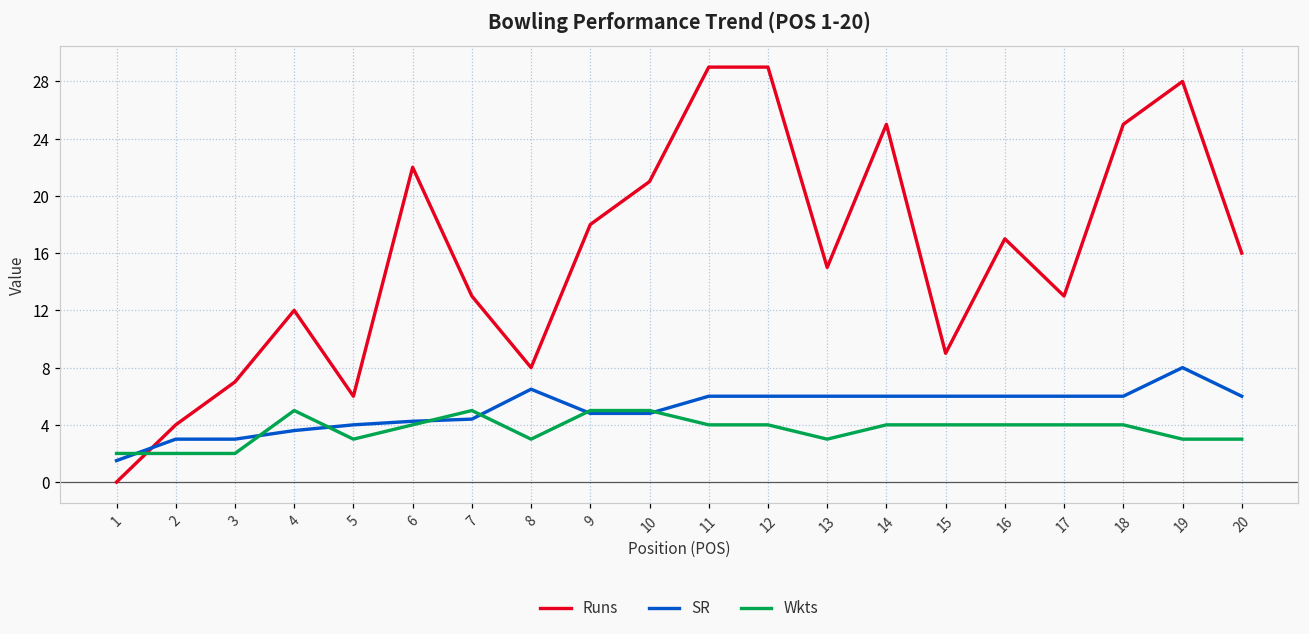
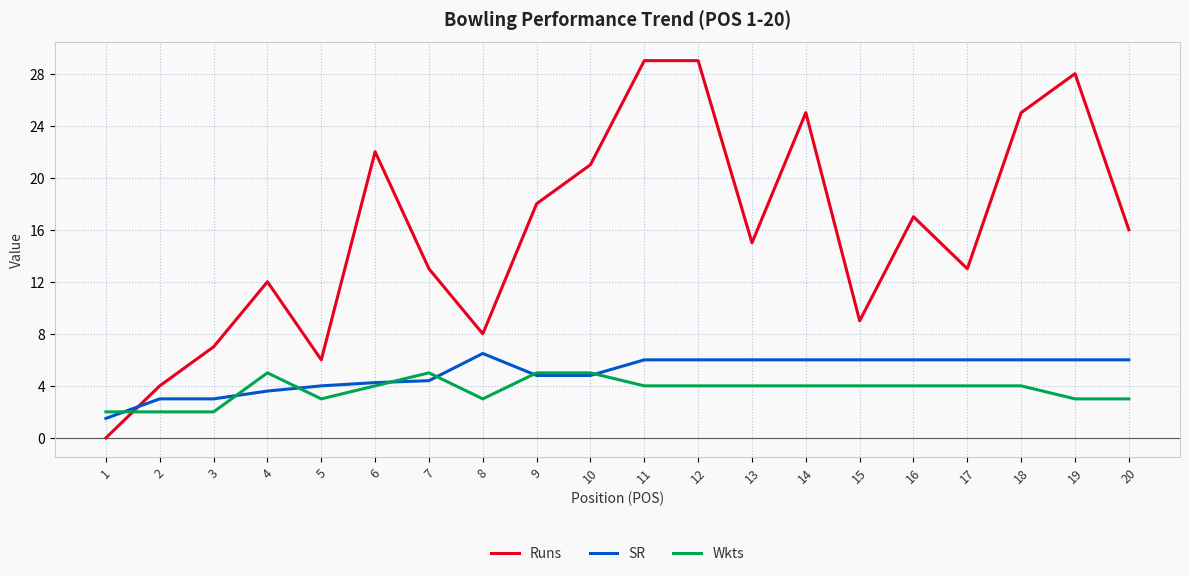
  {
    "Runs": {
      "1": 0,
      "2": 4,
      "3": 7,
      "4": 12,
      "5": 6,
      "6": 22,
      "7": 13,
      "8": 8,
      "9": 18,
      "10": 21,
      "11": 29,
      "12": 29,
      "13": 15,
      "14": 25,
      "15": 9,
      "16": 17,
      "17": 13,
      "18": 25,
      "19": 28,
      "20": 16
    },
    "SR": {
      "1": 1.5,
      "2": 3,
      "3": 3,
      "4": 3.6,
      "5": 4,
      "6": 4.3,
      "7": 4.4,
      "8": 6.5,
      "9": 4.8,
      "10": 4.8,
      "11": 6,
      "12": 6,
      "13": 6,
      "14": 6,
      "15": 6,
      "16": 6,
      "17": 6,
      "18": 6,
-     "19": 8,
+     "19": 6,
      "20": 6
    },
    "Wkts": {
      "1": 2,
      "2": 2,
      "3": 2,
      "4": 5,
      "5": 3,
      "6": 4,
      "7": 5,
      "8": 3,
      "9": 5,
      "10": 5,
      "11": 4,
      "12": 4,
-     "13": 3,
+     "13": 4,
      "14": 4,
      "15": 4,
      "16": 4,
      "17": 4,
      "18": 4,
      "19": 3,
      "20": 3
    }
  }
